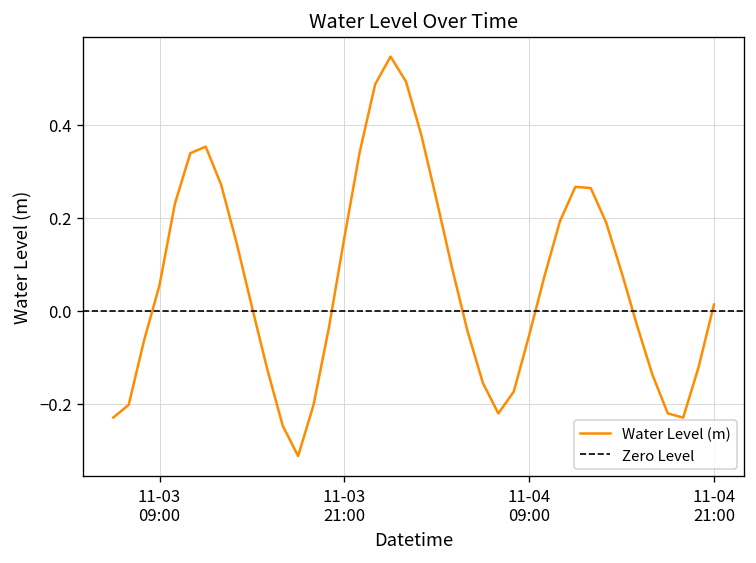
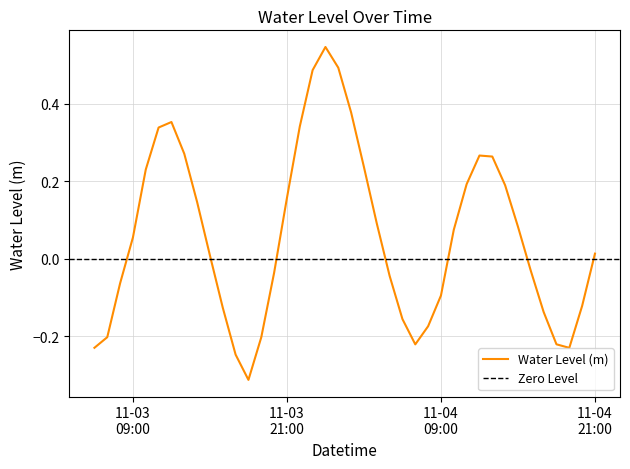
  {
    "11-03 09:00": 0.05,
    "11-03 21:00": 0.16,
-   "11-04 09:00": -0.05,
+   "11-04 09:00": -0.09,
    "11-04 21:00": 0.01
  }
